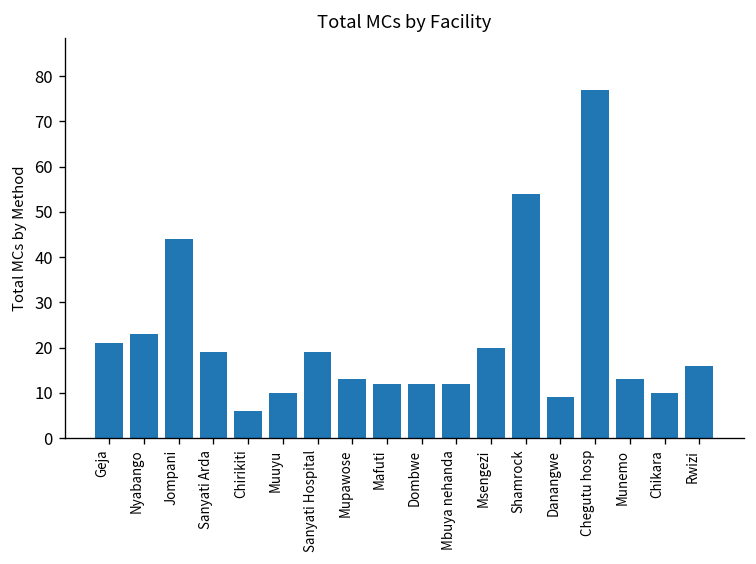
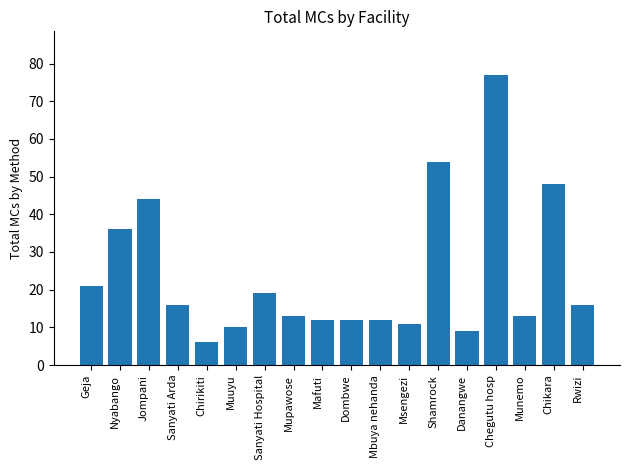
  {
    "Geja": 21,
-   "Nyabango": 23,
+   "Nyabango": 36,
    "Jompani": 44,
-   "Sanyati Arda": 19,
+   "Sanyati Arda": 16,
    "Chirikiti": 6,
    "Muuyu": 10,
    "Sanyati Hospital": 19,
    "Mupawose": 13,
    "Mafuti": 12,
    "Dombwe": 12,
    "Mbuya nehanda": 12,
-   "Msengezi": 20,
+   "Msengezi": 11,
    "Shamrock": 54,
    "Danangwe": 9,
    "Chegutu hosp": 77,
    "Munemo": 13,
-   "Chikara": 10,
+   "Chikara": 48,
    "Rwizi": 16
  }
